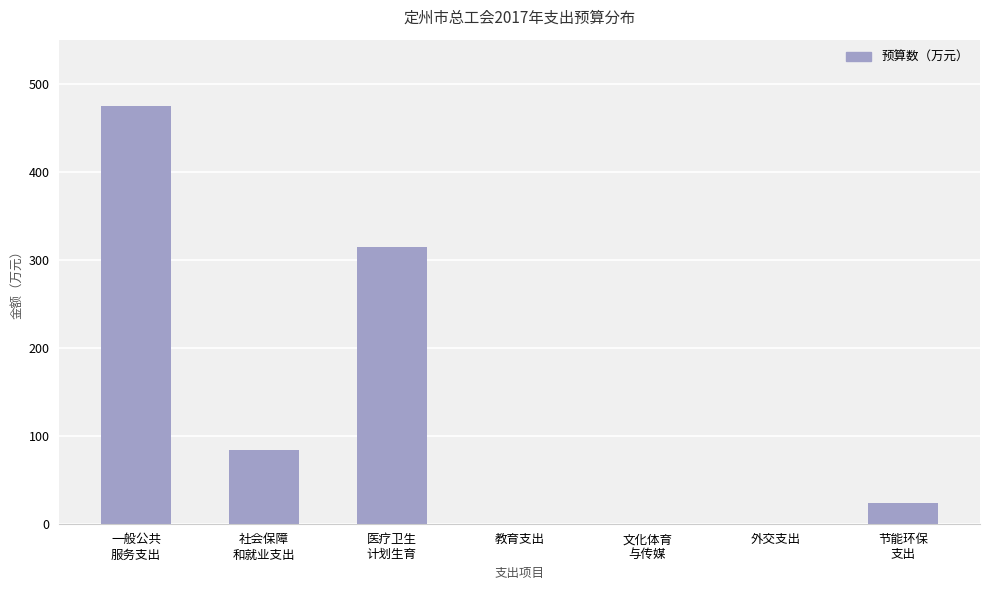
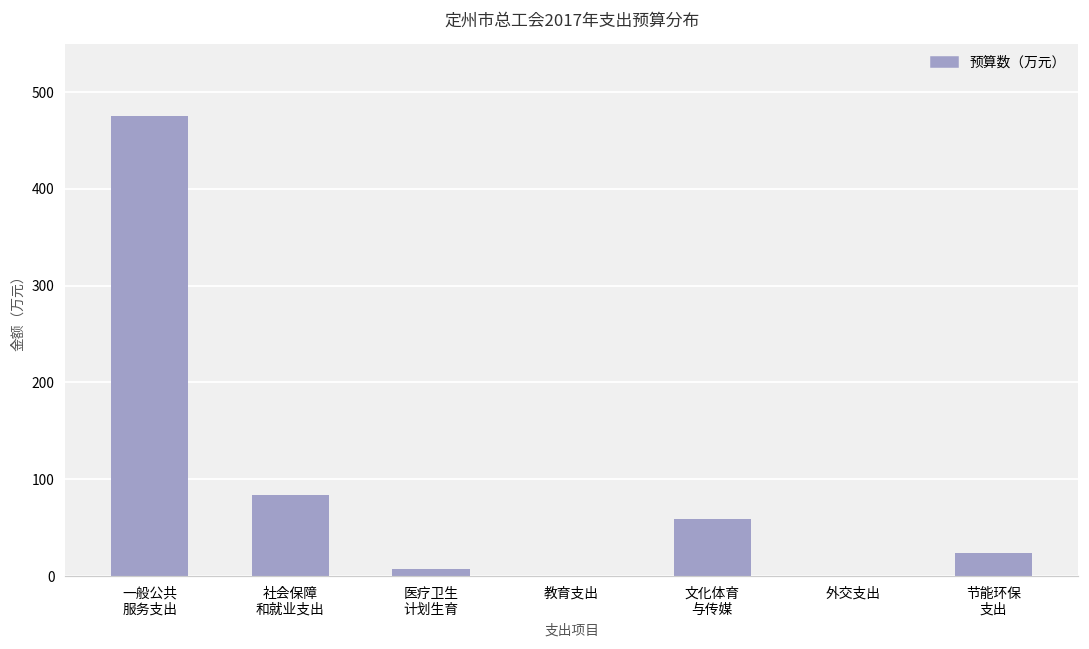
  {
    "一般公共 服务支出": 480,
    "社会保障 和就业支出": 80,
-   "医疗卫生 计划生育": 310,
+   "医疗卫生 计划生育": 10,
    "教育支出": 0,
-   "文化体育 与传媒": 0,
+   "文化体育 与传媒": 60,
    "外交支出": 0,
    "节能环保 支出": 20
  }
